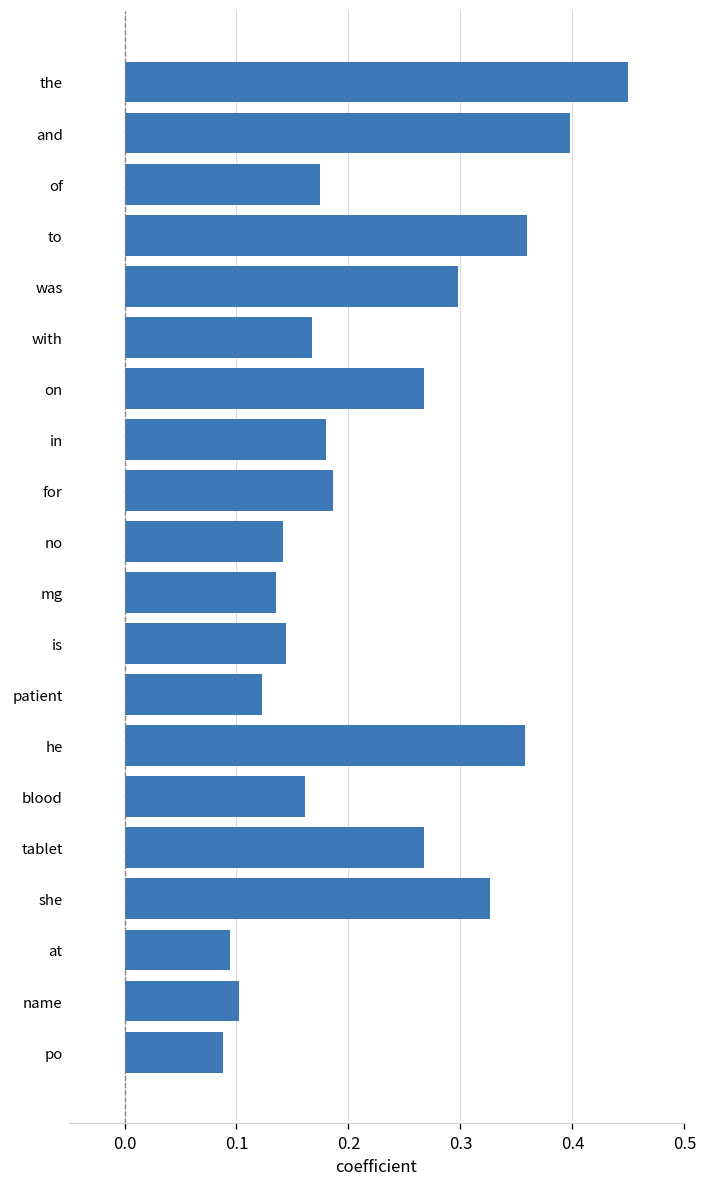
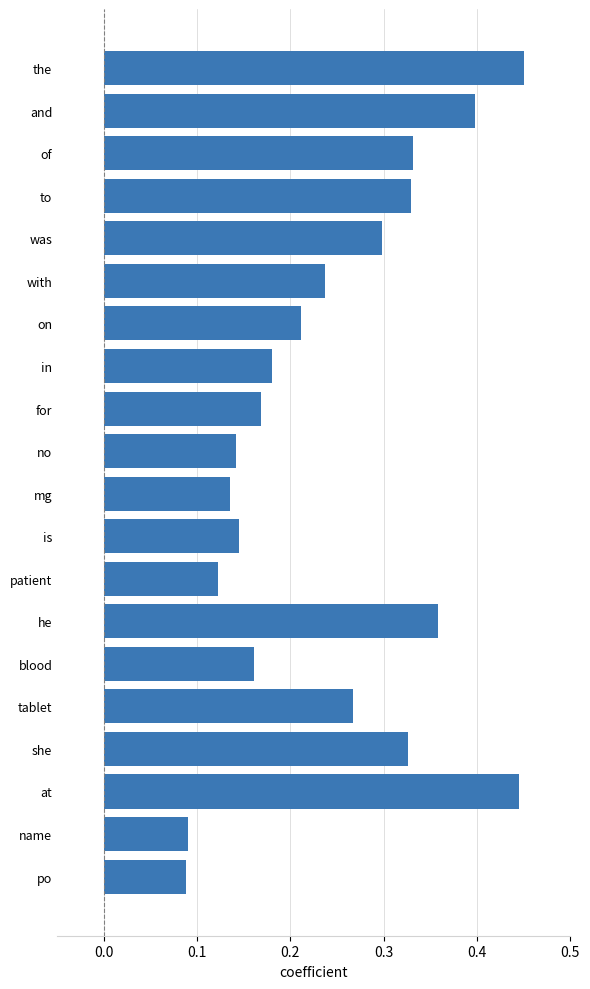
  {
    "the": 0.45,
    "and": 0.40,
-   "of": 0.17,
-   "to": 0.36,
+   "of": 0.33,
+   "to": 0.33,
    "was": 0.30,
-   "with": 0.17,
-   "on": 0.27,
+   "with": 0.24,
+   "on": 0.21,
    "in": 0.18,
-   "for": 0.19,
+   "for": 0.17,
    "no": 0.14,
    "mg": 0.13,
    "is": 0.14,
    "patient": 0.12,
    "he": 0.36,
    "blood": 0.16,
    "tablet": 0.27,
    "she": 0.33,
-   "at": 0.09,
-   "name": 0.10,
+   "at": 0.44,
+   "name": 0.09,
    "po": 0.09
  }
